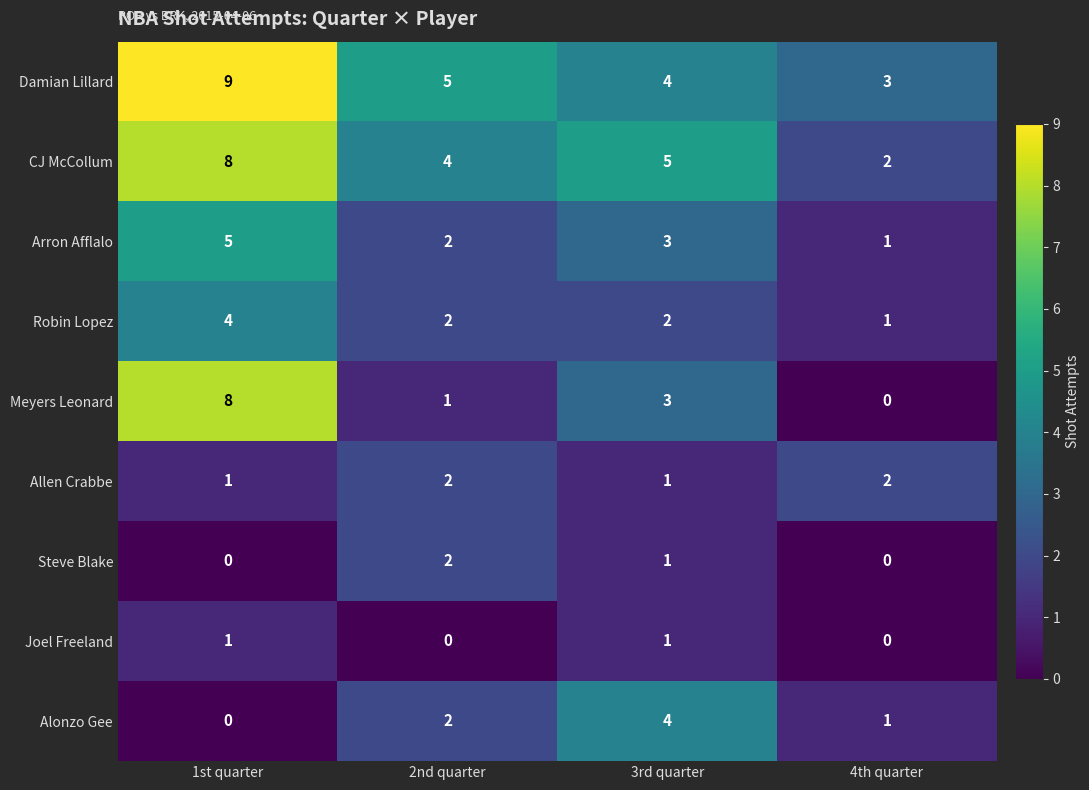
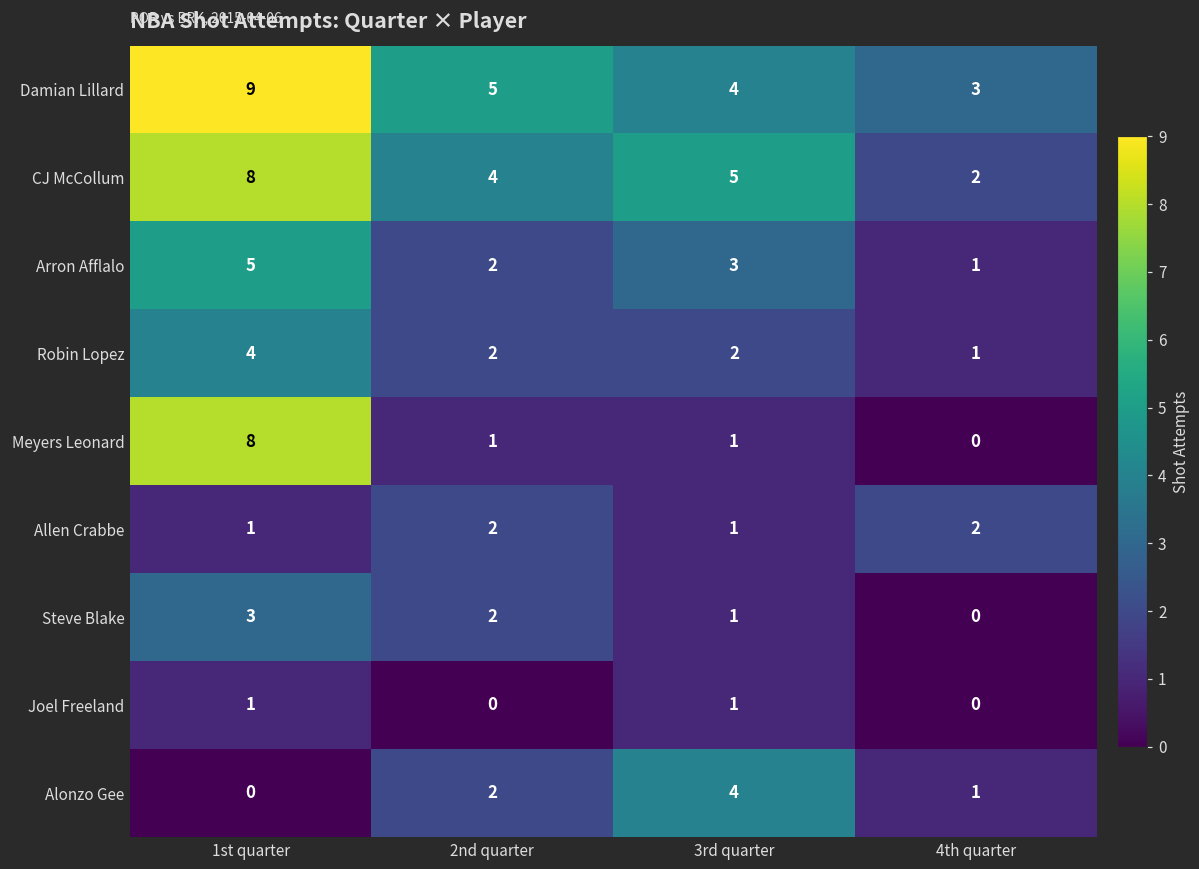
  {
    "Damian Lillard": {
      "1st quarter": 9,
      "2nd quarter": 5,
      "3rd quarter": 4,
      "4th quarter": 3
    },
    "CJ McCollum": {
      "1st quarter": 8,
      "2nd quarter": 4,
      "3rd quarter": 5,
      "4th quarter": 2
    },
    "Arron Afflalo": {
      "1st quarter": 5,
      "2nd quarter": 2,
      "3rd quarter": 3,
      "4th quarter": 1
    },
    "Robin Lopez": {
      "1st quarter": 4,
      "2nd quarter": 2,
      "3rd quarter": 2,
      "4th quarter": 1
    },
    "Meyers Leonard": {
      "1st quarter": 8,
      "2nd quarter": 1,
-     "3rd quarter": 3,
+     "3rd quarter": 1,
      "4th quarter": 0
    },
    "Allen Crabbe": {
      "1st quarter": 1,
      "2nd quarter": 2,
      "3rd quarter": 1,
      "4th quarter": 2
    },
    "Steve Blake": {
-     "1st quarter": 0,
+     "1st quarter": 3,
      "2nd quarter": 2,
      "3rd quarter": 1,
      "4th quarter": 0
    },
    "Joel Freeland": {
      "1st quarter": 1,
      "2nd quarter": 0,
      "3rd quarter": 1,
      "4th quarter": 0
    },
    "Alonzo Gee": {
      "1st quarter": 0,
      "2nd quarter": 2,
      "3rd quarter": 4,
      "4th quarter": 1
    }
  }
